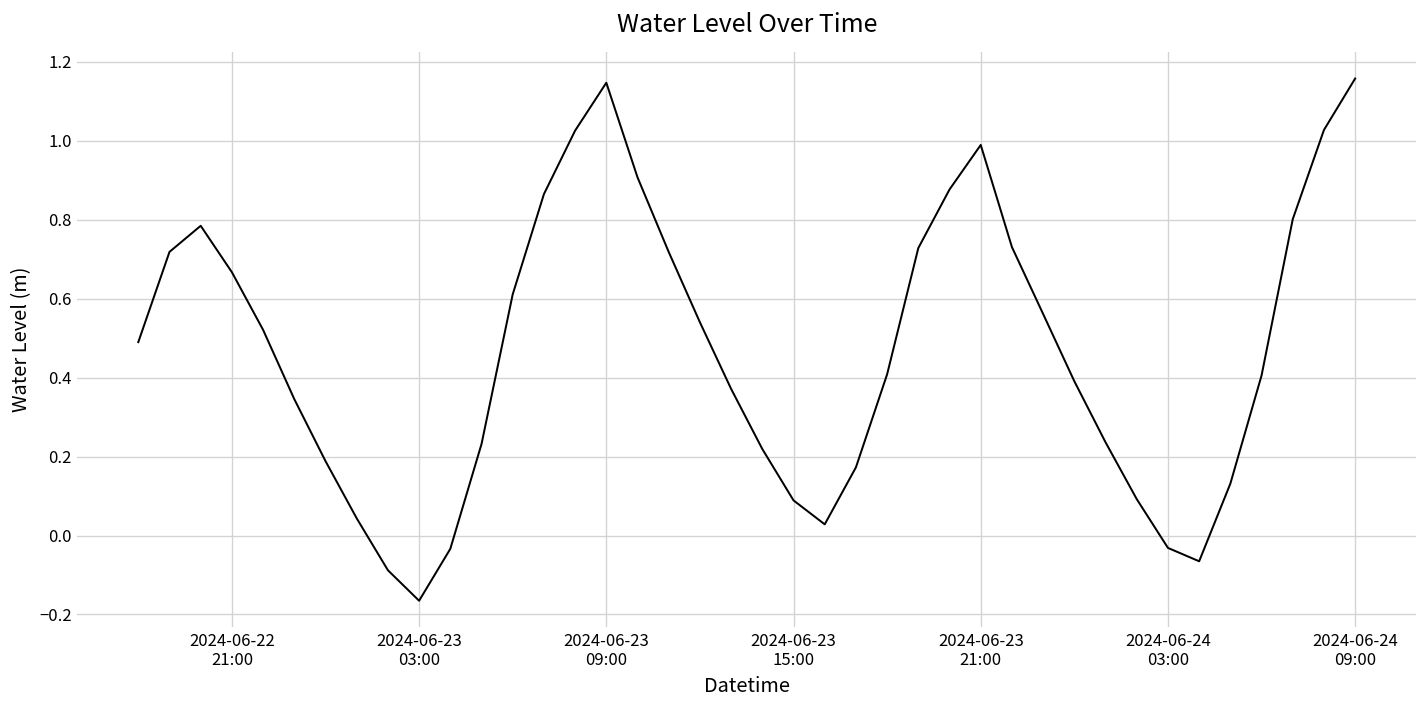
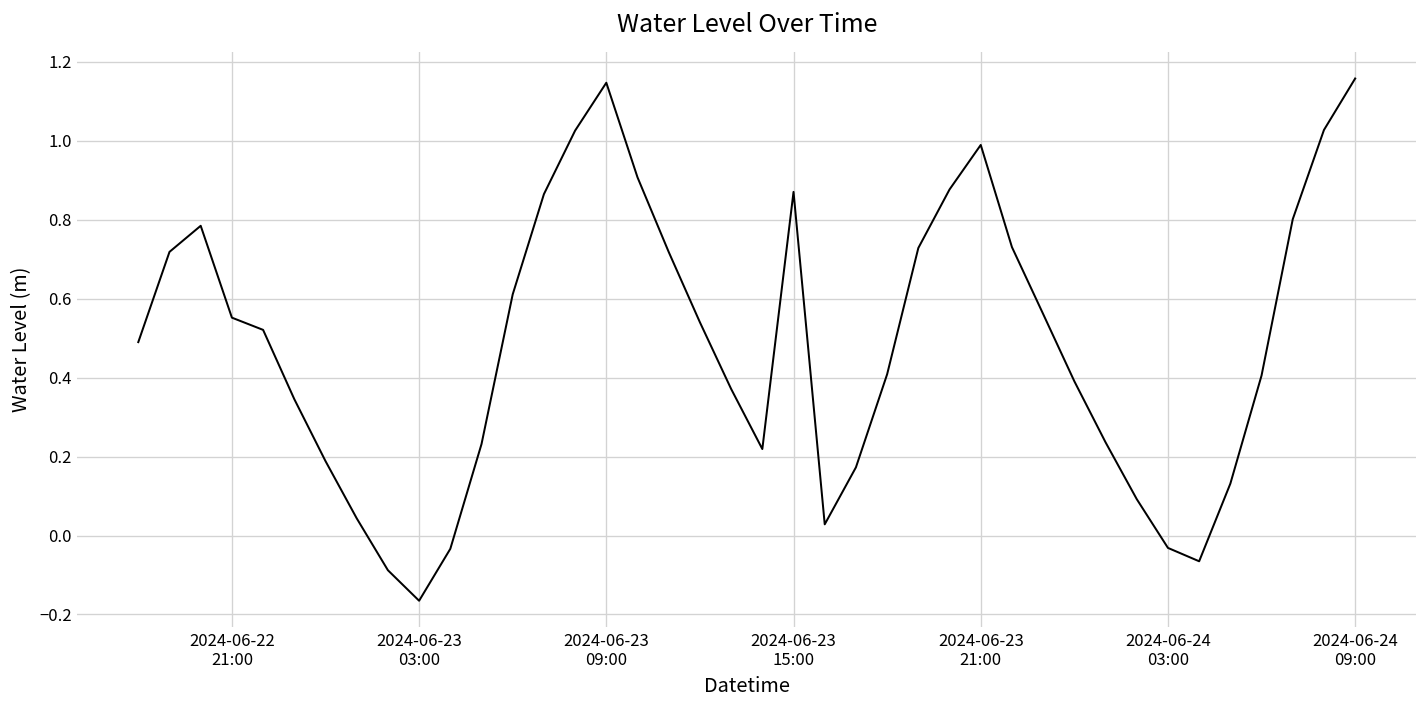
  {
-   "2024-06-22 21:00": 0.67,
+   "2024-06-22 21:00": 0.55,
    "2024-06-23 03:00": -0.17,
    "2024-06-23 09:00": 1.15,
-   "2024-06-23 15:00": 0.09,
+   "2024-06-23 15:00": 0.87,
    "2024-06-23 21:00": 0.99,
    "2024-06-24 03:00": -0.03,
    "2024-06-24 09:00": 1.16
  }
